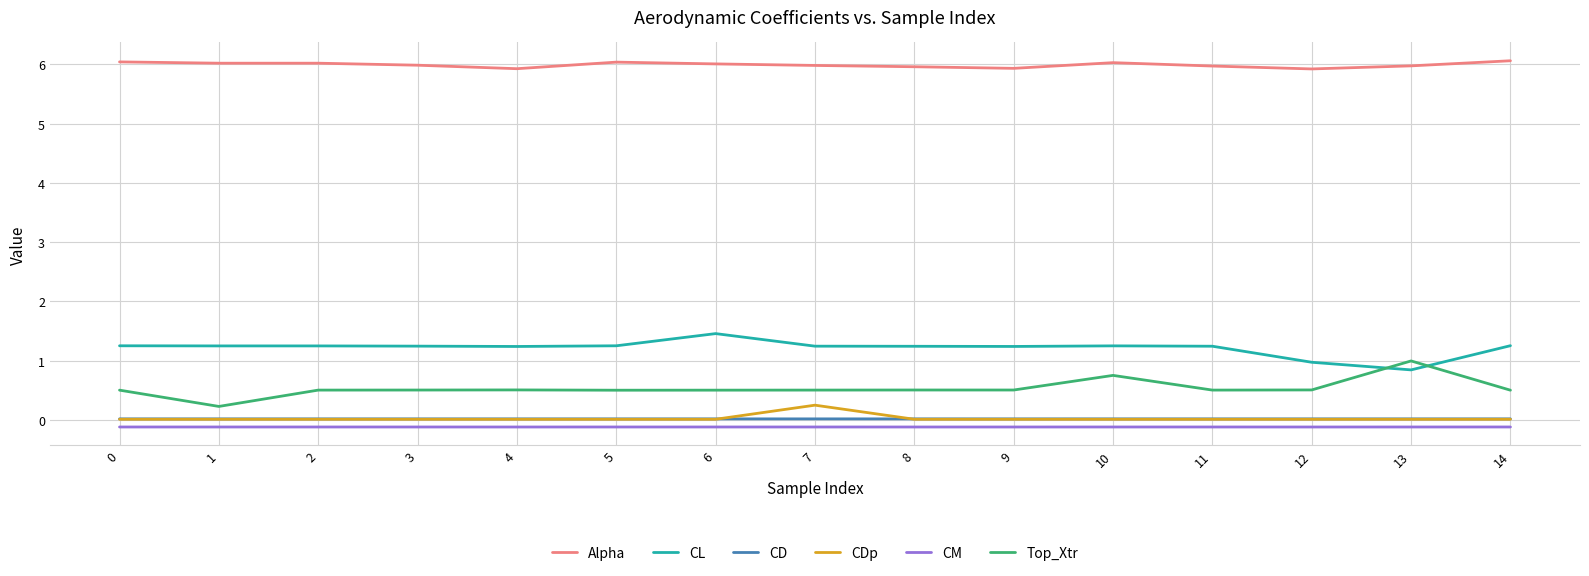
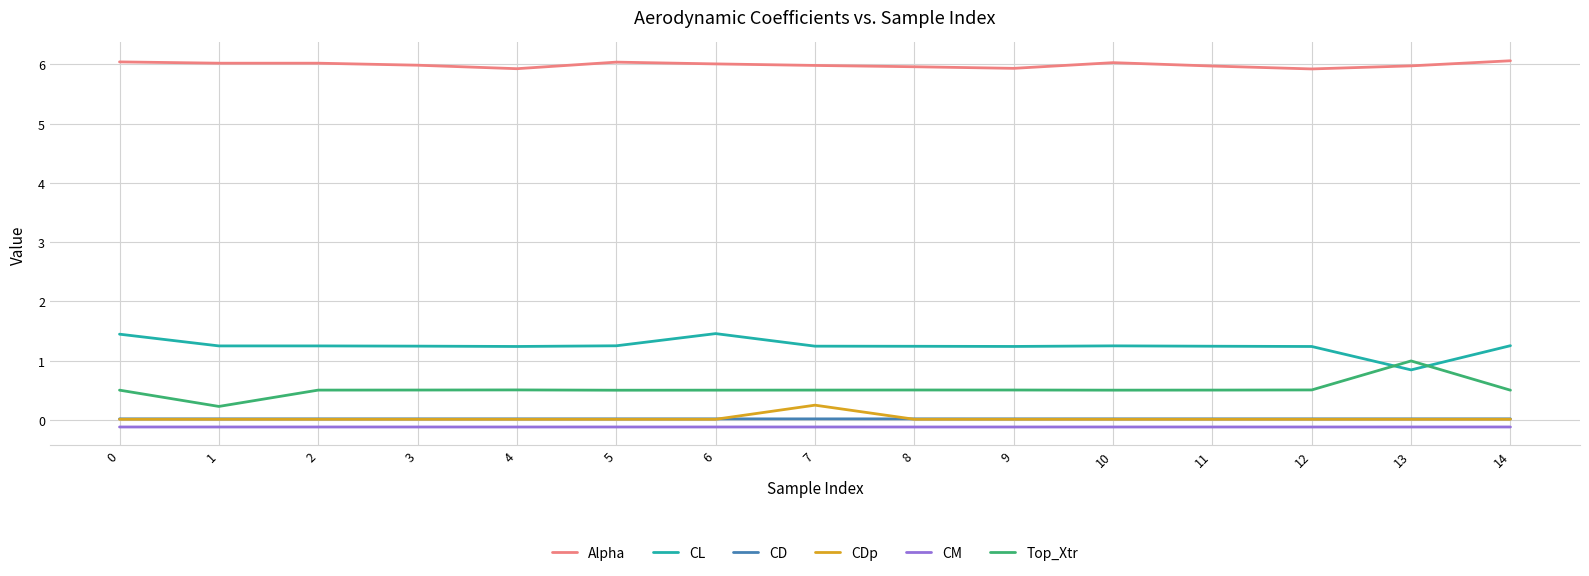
  {
    "Alpha": {
      "0": 6.0,
      "1": 6.0,
      "2": 6.0,
      "3": 6.0,
      "4": 5.9,
      "5": 6.0,
      "6": 6.0,
      "7": 6.0,
      "8": 6.0,
      "9": 5.9,
      "10": 6.0,
      "11": 6.0,
      "12": 5.9,
      "13": 6.0,
      "14": 6.1
    },
    "CL": {
-     "0": 1.2,
+     "0": 1.4,
      "1": 1.2,
      "2": 1.2,
      "3": 1.2,
      "4": 1.2,
      "5": 1.2,
      "6": 1.5,
      "7": 1.2,
      "8": 1.2,
      "9": 1.2,
      "10": 1.2,
      "11": 1.2,
-     "12": 1.0,
+     "12": 1.2,
      "13": 0.8,
      "14": 1.3
    },
    "CD": {
      "7": 0.0
    },
    "CDp": {
      "7": 0.2
    },
    "CM": {
      "0": -0.1,
      "1": -0.1,
      "2": -0.1,
      "3": -0.1,
      "4": -0.1,
      "5": -0.1,
      "6": -0.1,
      "7": -0.1,
      "8": -0.1,
      "9": -0.1,
      "10": -0.1,
      "11": -0.1,
      "12": -0.1,
      "13": -0.1,
      "14": -0.1
    },
    "Top_Xtr": {
      "0": 0.5,
      "1": 0.2,
      "2": 0.5,
      "3": 0.5,
      "4": 0.5,
      "5": 0.5,
      "6": 0.5,
      "7": 0.5,
      "8": 0.5,
      "9": 0.5,
-     "10": 0.7,
+     "10": 0.5,
      "11": 0.5,
      "12": 0.5,
      "13": 1.0,
      "14": 0.5
    }
  }
